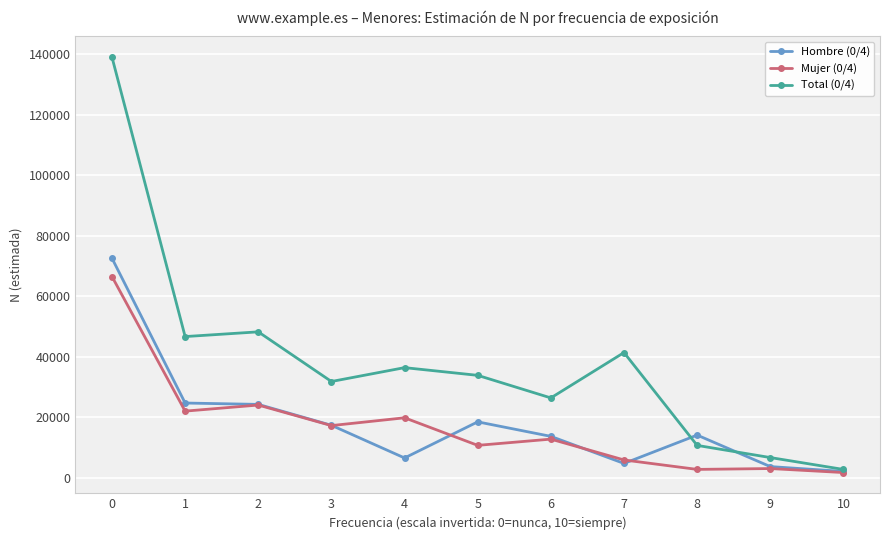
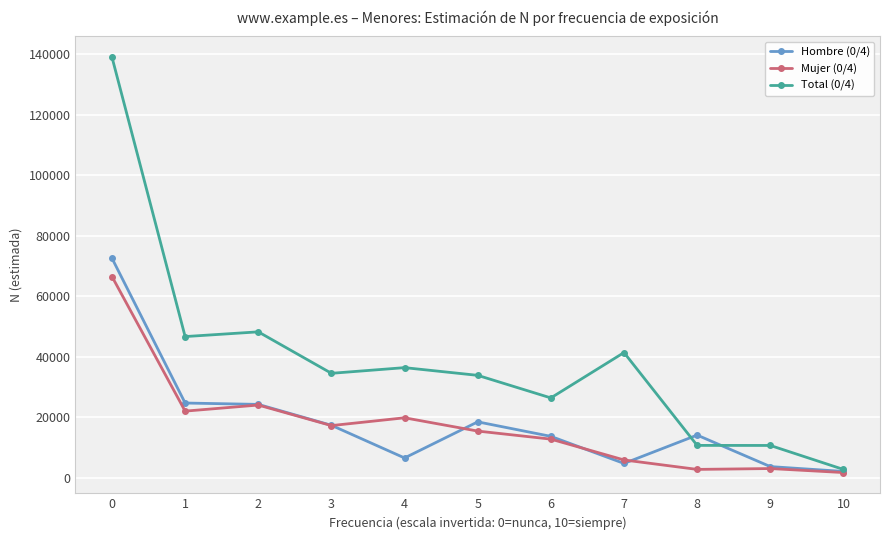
  {
    "Hombre (0/4)": {
      "0": 73000,
      "1": 25000,
      "4": 6000,
      "5": 18000,
      "6": 14000,
      "7": 5000,
      "8": 14000
    },
    "Mujer (0/4)": {
      "0": 66000,
      "1": 22000,
      "4": 20000,
-     "5": 11000,
+     "5": 15000,
      "6": 13000,
      "7": 6000,
      "8": 3000
    },
    "Total (0/4)": {
      "0": 139000,
      "1": 47000,
      "2": 48000,
-     "3": 32000,
+     "3": 34000,
      "4": 36000,
      "5": 34000,
      "6": 26000,
      "7": 41000,
      "8": 11000,
-     "9": 7000
+     "9": 11000
    }
  }
